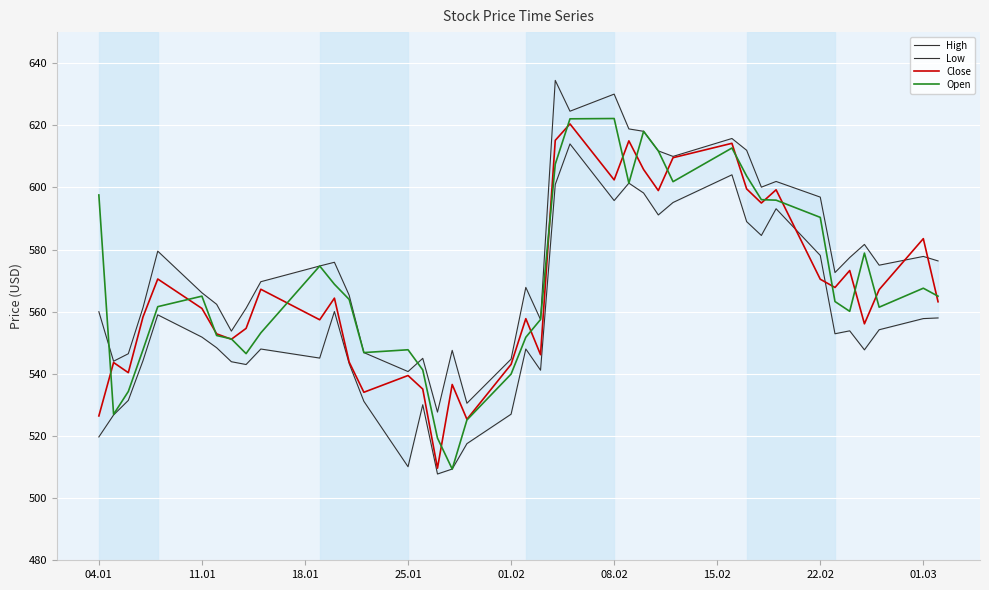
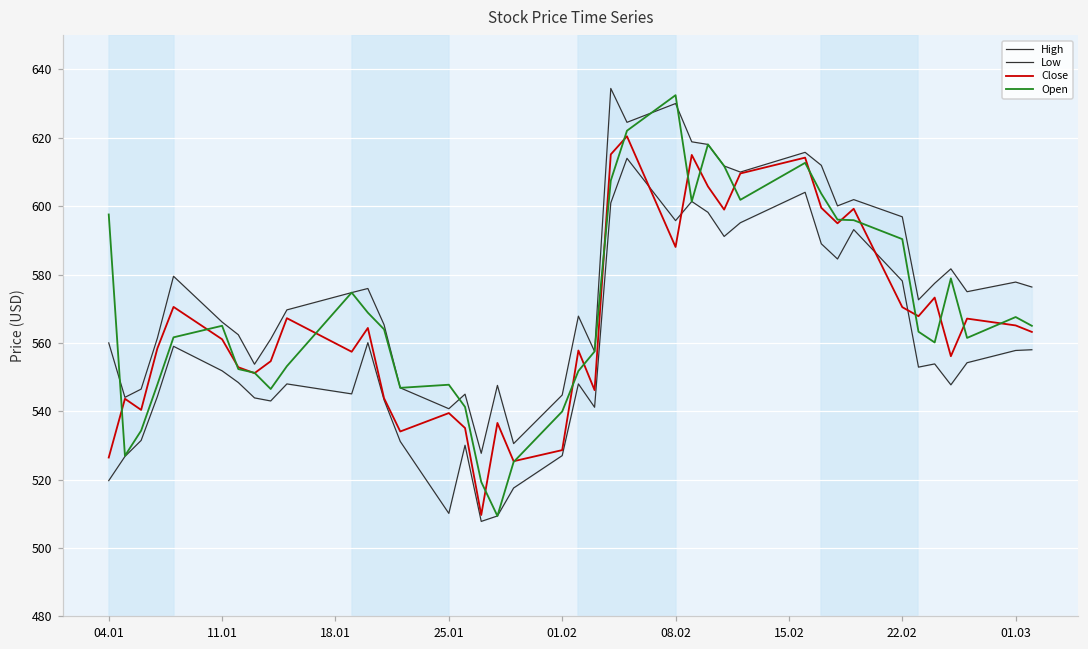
  {
    "Close": {
      "04.01": 526,
      "11.01": 561,
      "25.01": 539,
-     "01.02": 543,
-     "08.02": 602,
+     "01.02": 529,
+     "08.02": 588,
      "22.02": 570,
-     "01.03": 584
+     "01.03": 565
    },
    "Open": {
      "04.01": 598,
      "11.01": 565,
      "25.01": 548,
      "01.02": 540,
-     "08.02": 622,
+     "08.02": 632,
      "22.02": 590,
      "01.03": 568
    }
  }
